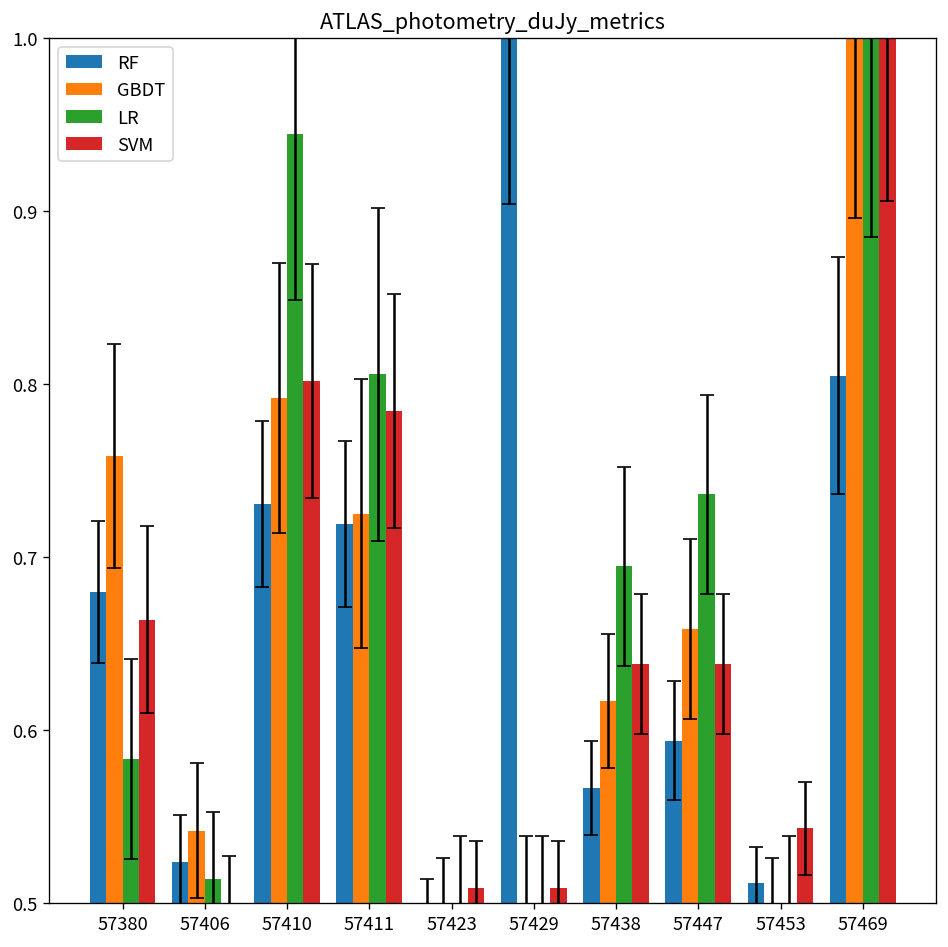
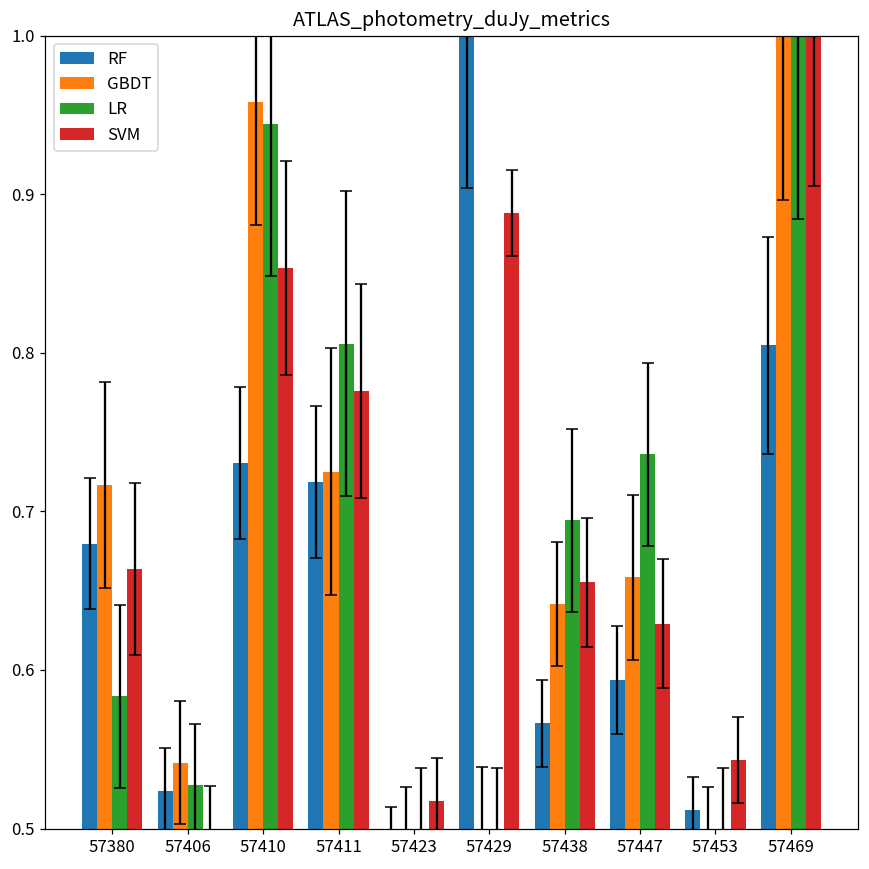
  {
    "GBDT": {
-     "57380": 0.758,
+     "57380": 0.717,
      "57406": 0.542,
-     "57410": 0.792,
+     "57410": 0.958,
      "57411": 0.725,
      "57423": 0.500,
      "57429": 0.500,
-     "57438": 0.617,
+     "57438": 0.642,
      "57447": 0.658,
      "57453": 0.500,
      "57469": 1.000
    },
    "LR": {
      "57380": 0.583,
-     "57406": 0.514,
+     "57406": 0.528,
      "57410": 0.944,
      "57411": 0.806,
      "57423": 0.500,
      "57429": 0.500,
      "57438": 0.694,
      "57447": 0.736,
      "57453": 0.500,
      "57469": 1.000
    },
    "SVM": {
      "57380": 0.664,
      "57406": 0.500,
-     "57410": 0.802,
-     "57411": 0.784,
-     "57423": 0.509,
-     "57429": 0.509,
-     "57438": 0.638,
-     "57447": 0.638,
+     "57410": 0.853,
+     "57411": 0.776,
+     "57423": 0.517,
+     "57429": 0.888,
+     "57438": 0.655,
+     "57447": 0.629,
      "57453": 0.543,
      "57469": 1.000
    }
  }
